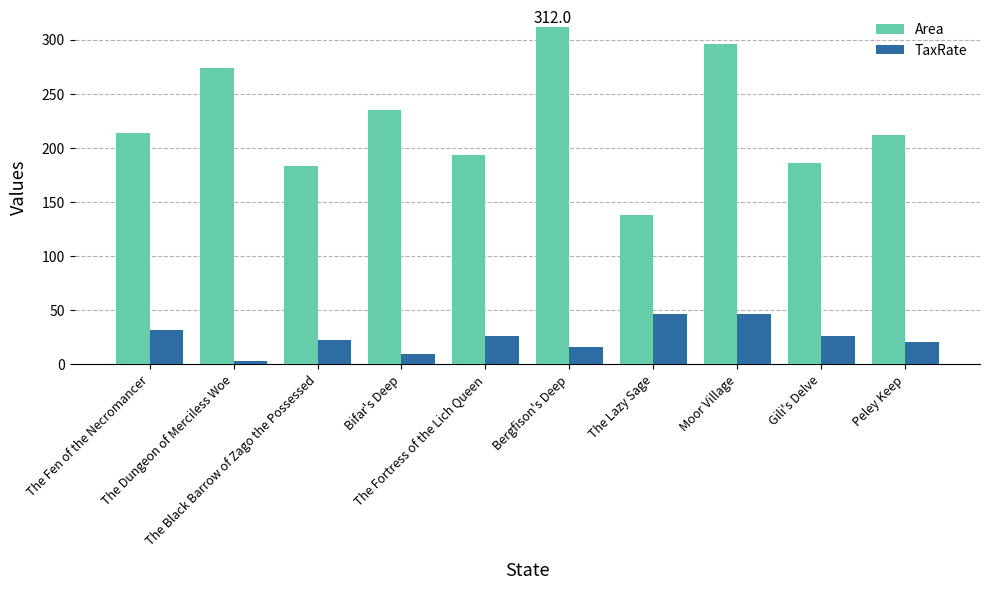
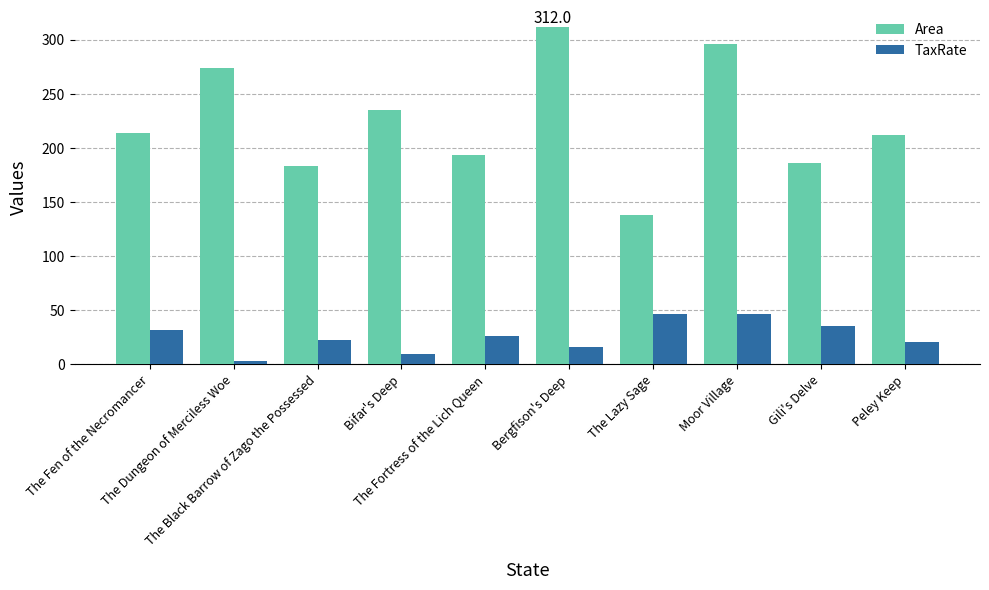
  {
    "Area": {
      "Bergfison's Deep": 312.0
    },
    "TaxRate": {
      "The Fen of the Necromancer": 32,
      "The Dungeon of Merciless Woe": 4,
      "The Black Barrow of Zago the Possessed": 23,
      "Bifar's Deep": 10,
      "The Fortress of the Lich Queen": 26,
      "Bergfison's Deep": 16,
      "The Lazy Sage": 47,
      "Moor Village": 47,
-     "Gili's Delve": 26,
+     "Gili's Delve": 36,
      "Peley Keep": 21
    }
  }
